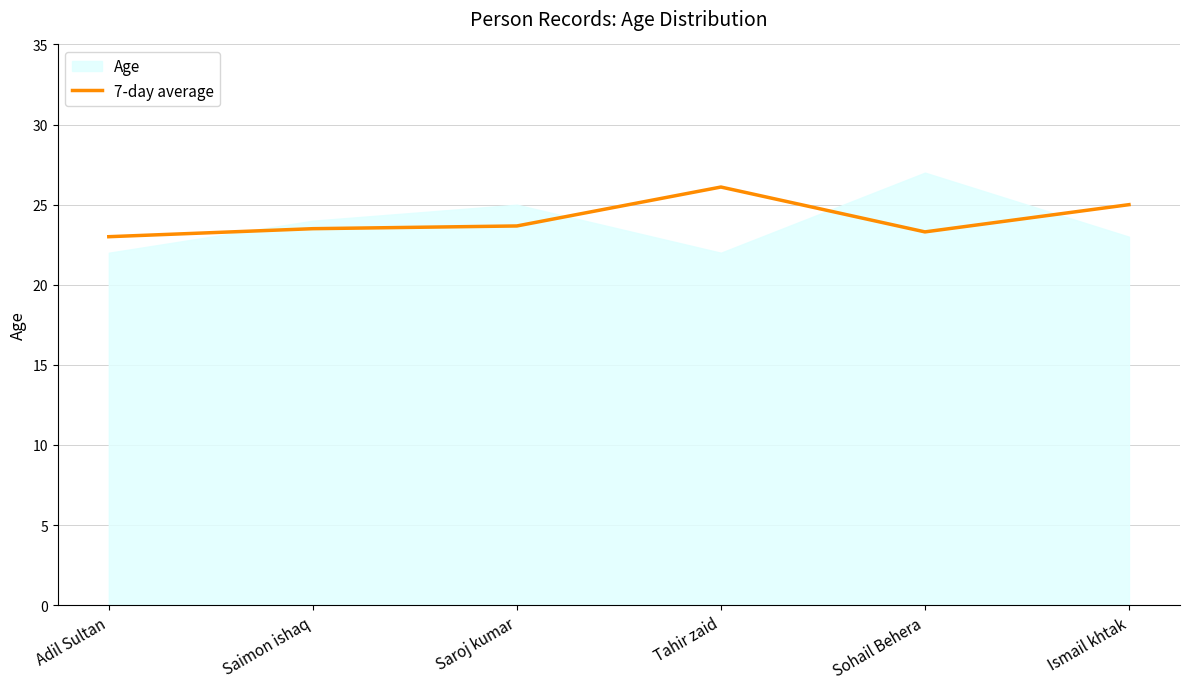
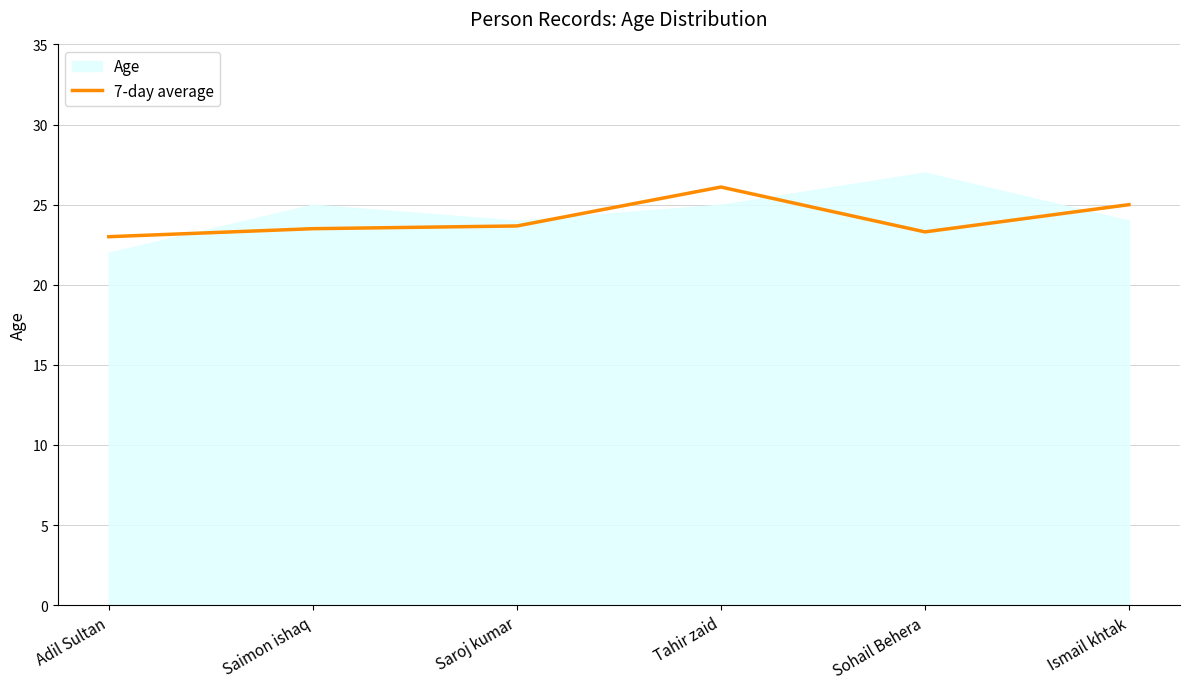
  {
    "7-day average": {
      "Adil Sultan": 23,
      "Saimon ishaq": 23.5,
      "Saroj kumar": 23.7,
      "Tahir zaid": 26,
      "Sohail Behera": 23.3,
      "Ismail khtak": 25
    },
    "Age": {
      "Adil Sultan": 22,
-     "Saimon ishaq": 24,
-     "Saroj kumar": 25,
-     "Tahir zaid": 22,
+     "Saimon ishaq": 25,
+     "Saroj kumar": 24,
+     "Tahir zaid": 25,
      "Sohail Behera": 27,
-     "Ismail khtak": 23
+     "Ismail khtak": 24
    }
  }
